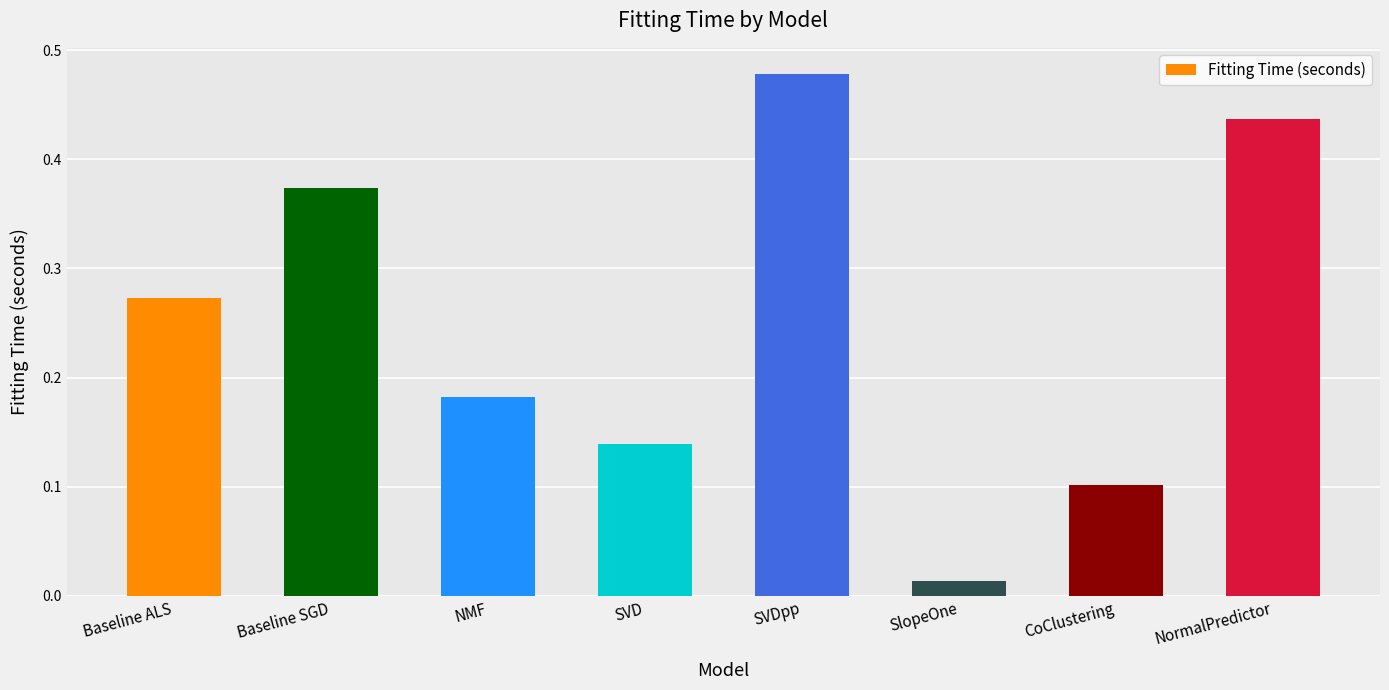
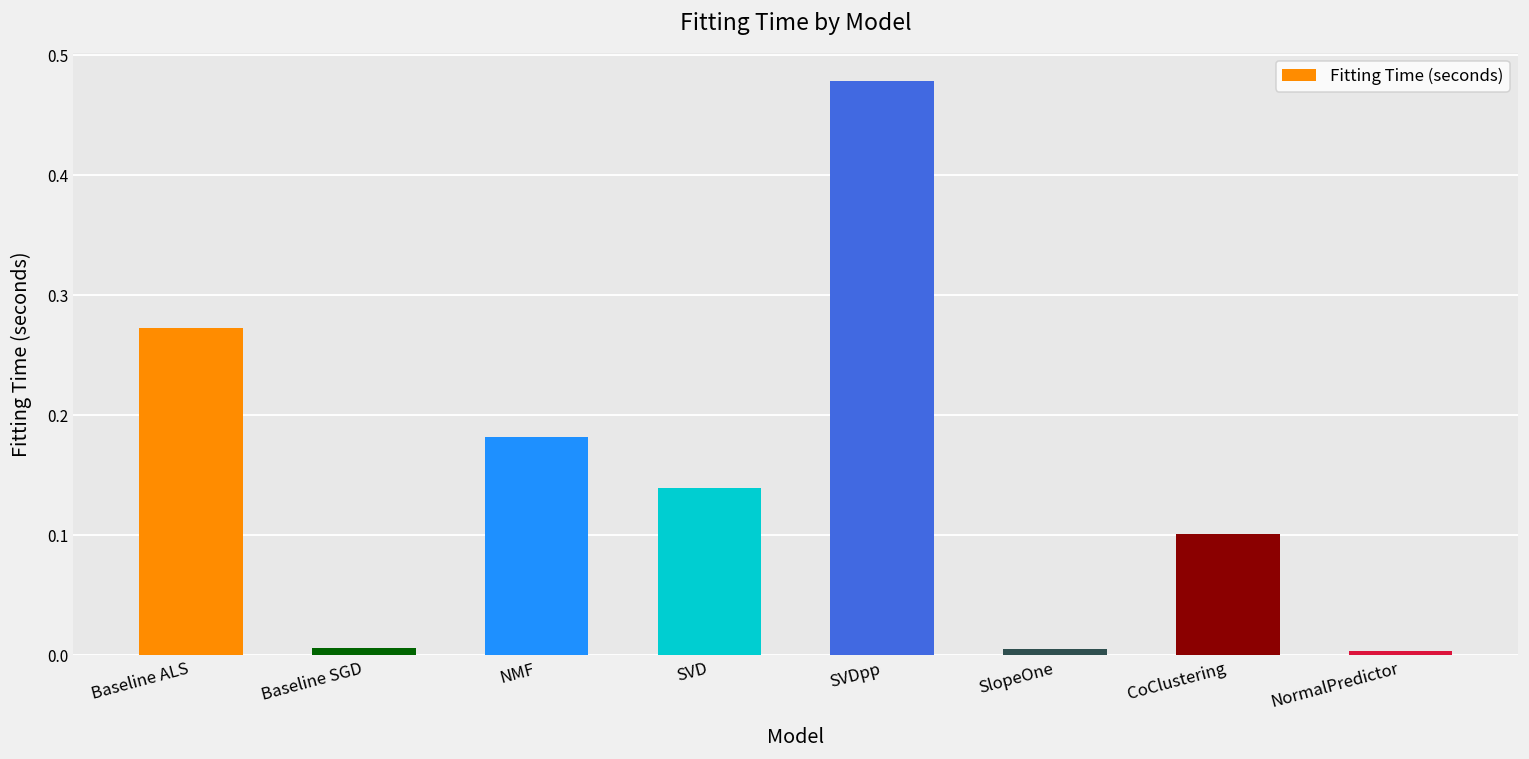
  {
    "Baseline ALS": 0.273,
-   "Baseline SGD": 0.374,
+   "Baseline SGD": 0.007,
    "NMF": 0.182,
    "SVD": 0.139,
    "SVDpp": 0.478,
-   "SlopeOne": 0.014,
+   "SlopeOne": 0.006,
    "CoClustering": 0.102,
-   "NormalPredictor": 0.437
+   "NormalPredictor": 0.003
  }
